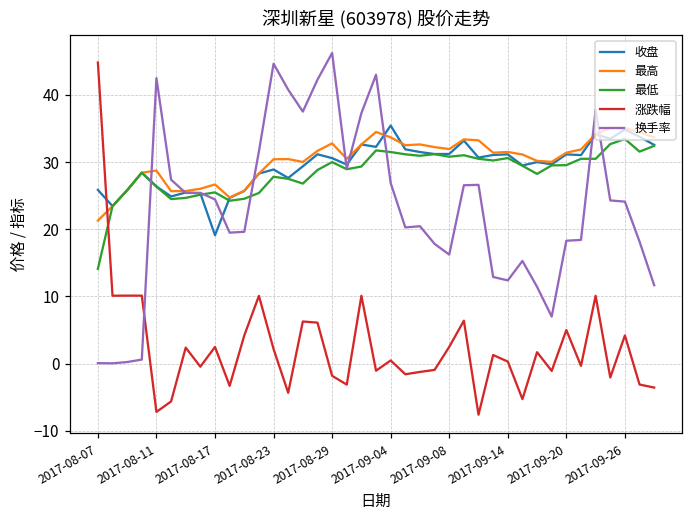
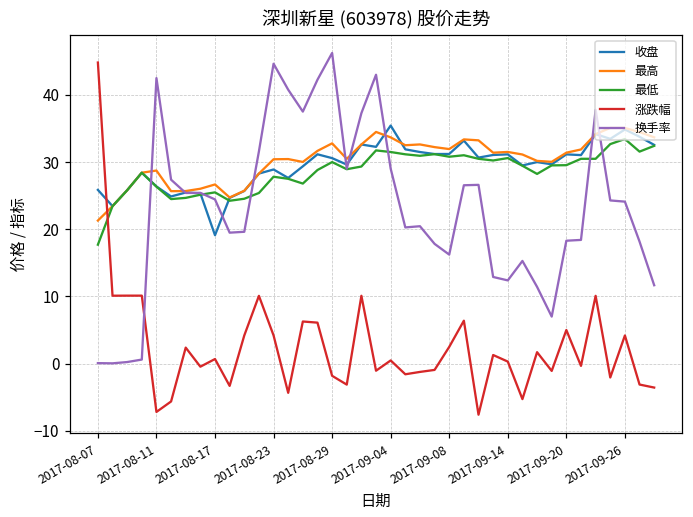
  {
    "收盘": {
      "2017-08-07": 26,
      "2017-08-17": 19,
      "2017-08-23": 29,
      "2017-08-29": 31,
      "2017-09-04": 35
    },
    "最高": {
      "2017-08-07": 21,
      "2017-08-11": 29,
      "2017-08-17": 27,
      "2017-08-23": 30,
      "2017-08-29": 33,
      "2017-09-04": 34,
      "2017-09-08": 32
    },
    "最低": {
-     "2017-08-07": 14,
+     "2017-08-07": 18,
      "2017-08-17": 25,
      "2017-08-23": 28,
      "2017-08-29": 30,
      "2017-09-04": 32,
      "2017-09-14": 31,
      "2017-09-20": 30,
      "2017-09-26": 33
    },
    "涨跌幅": {
      "2017-08-07": 45,
      "2017-08-11": -7,
-     "2017-08-17": 2,
-     "2017-08-23": 2,
+     "2017-08-17": 1,
+     "2017-08-23": 4,
      "2017-08-29": -2,
      "2017-09-04": 0,
      "2017-09-08": 2,
      "2017-09-14": 0,
      "2017-09-20": 5,
      "2017-09-26": 4
    },
    "换手率": {
      "2017-08-07": 0,
      "2017-08-11": 43,
      "2017-08-17": 24,
      "2017-08-23": 45,
      "2017-08-29": 46,
-     "2017-09-04": 27,
+     "2017-09-04": 29,
      "2017-09-08": 16,
      "2017-09-14": 12,
      "2017-09-20": 18,
      "2017-09-26": 24
    }
  }
